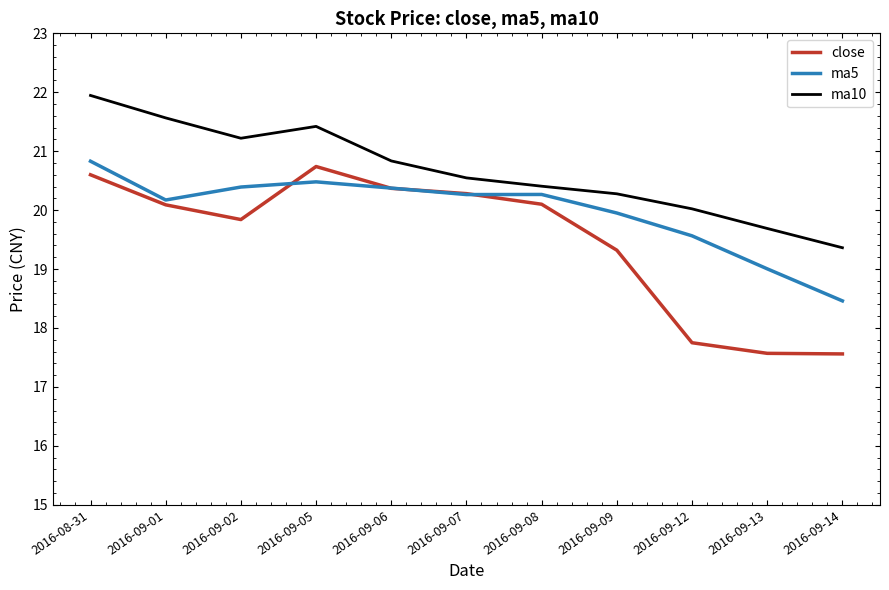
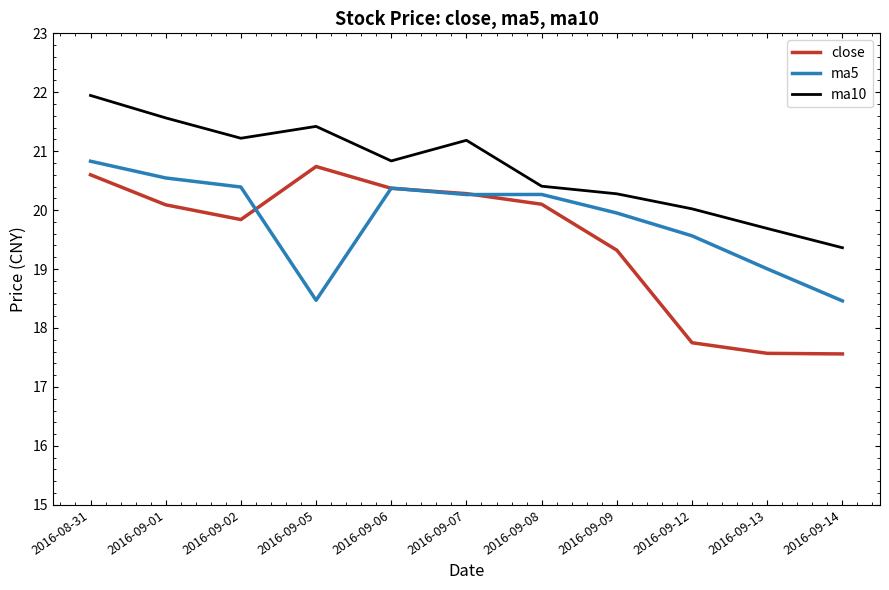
  {
    "close": {
      "2016-08-31": 20.6,
      "2016-09-01": 20.1,
      "2016-09-02": 19.8,
      "2016-09-05": 20.7,
      "2016-09-08": 20.1,
      "2016-09-09": 19.3,
      "2016-09-12": 17.8,
      "2016-09-13": 17.6,
      "2016-09-14": 17.6
    },
    "ma5": {
      "2016-08-31": 20.8,
-     "2016-09-01": 20.2,
+     "2016-09-01": 20.5,
      "2016-09-02": 20.4,
-     "2016-09-05": 20.5,
+     "2016-09-05": 18.5,
      "2016-09-08": 20.3,
      "2016-09-09": 20.0,
      "2016-09-12": 19.6,
      "2016-09-13": 19.0,
      "2016-09-14": 18.5
    },
    "ma10": {
      "2016-08-31": 21.9,
      "2016-09-01": 21.6,
      "2016-09-02": 21.2,
      "2016-09-05": 21.4,
      "2016-09-06": 20.8,
-     "2016-09-07": 20.5,
+     "2016-09-07": 21.2,
      "2016-09-08": 20.4,
      "2016-09-09": 20.3,
      "2016-09-12": 20.0,
      "2016-09-13": 19.7,
      "2016-09-14": 19.4
    }
  }
